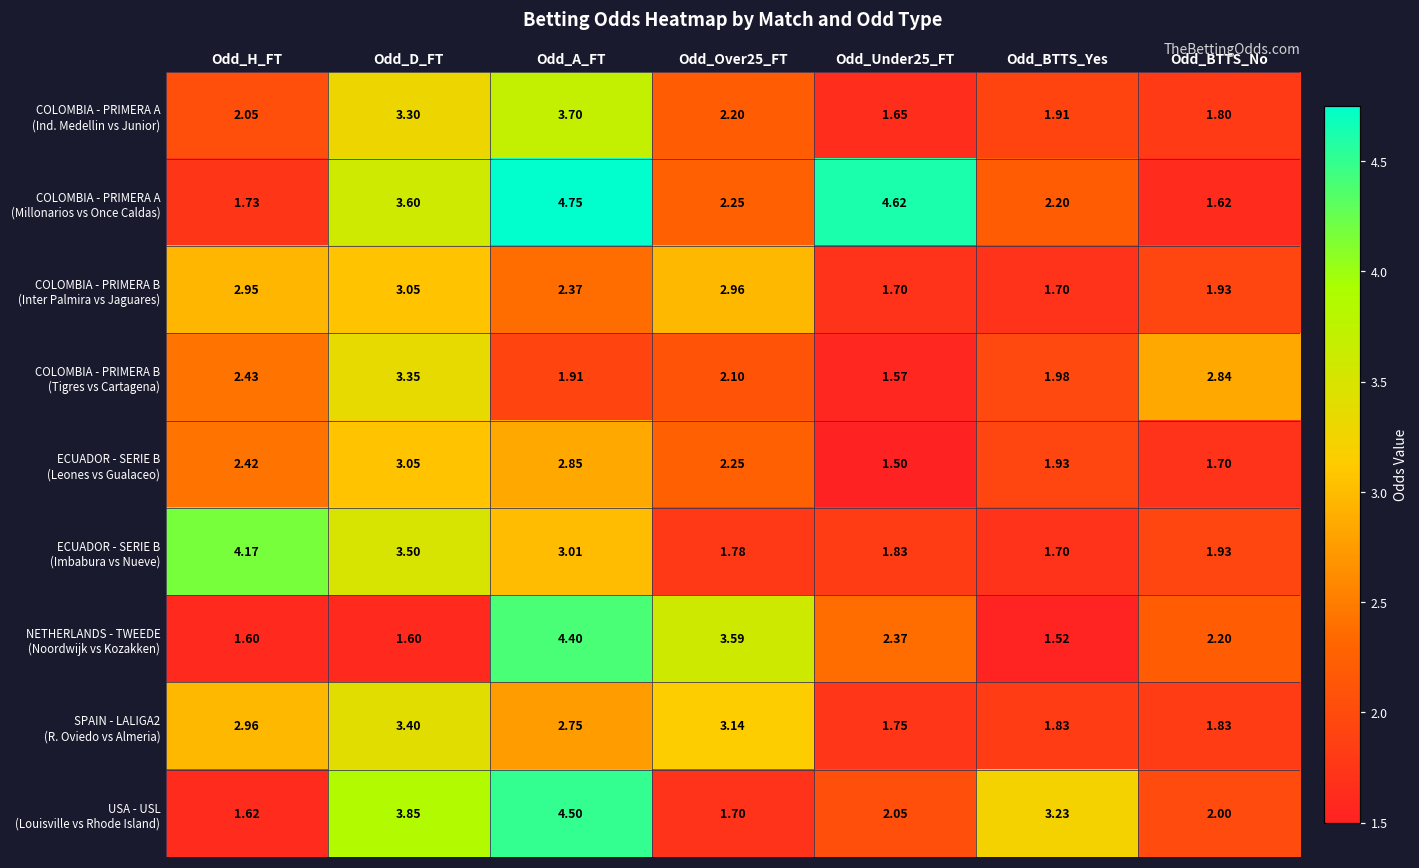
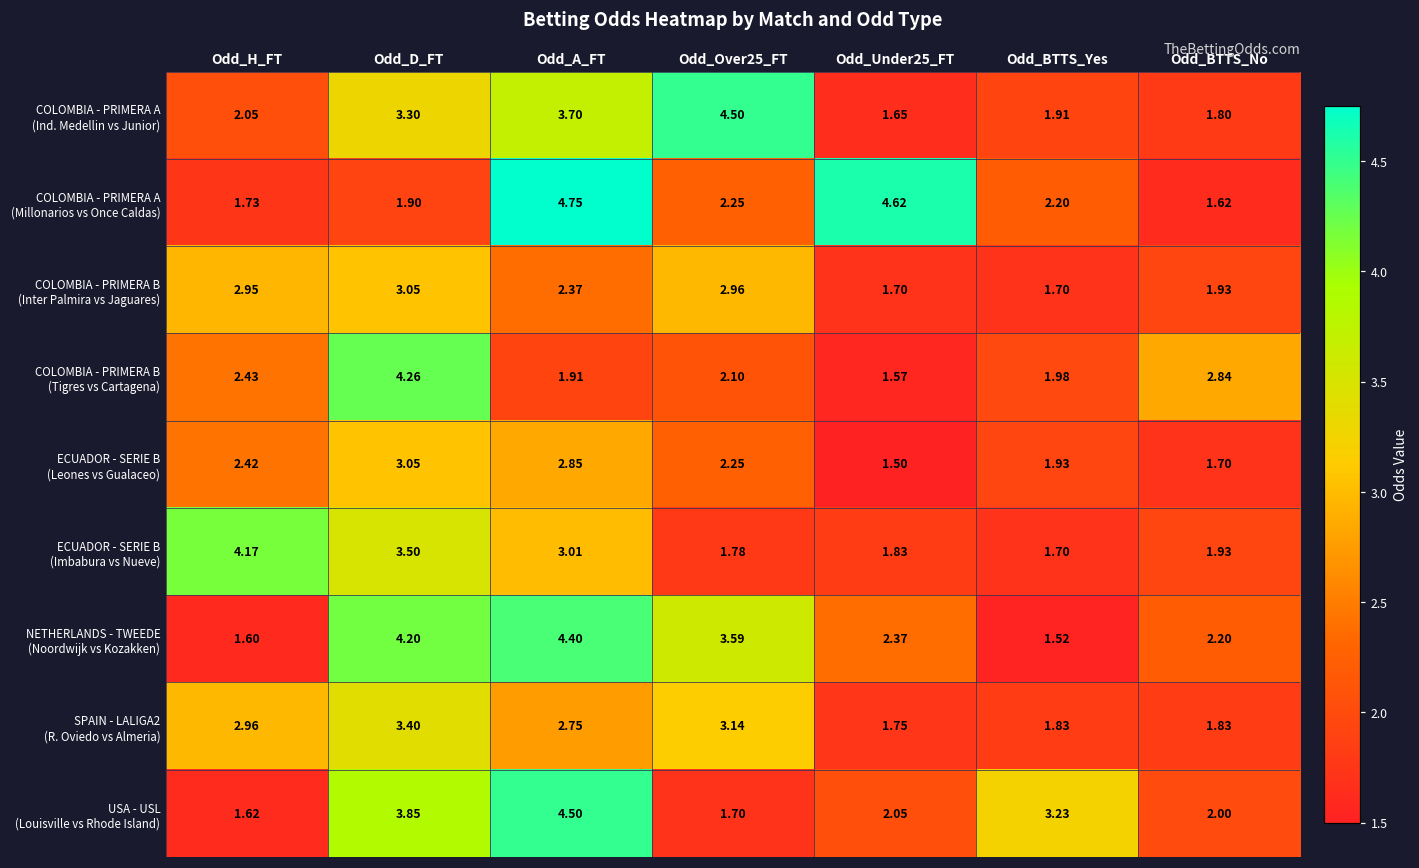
  {
    "COLOMBIA - PRIMERA A (Ind. Medellin vs Junior)": {
      "Odd_H_FT": 2.05,
      "Odd_D_FT": 3.30,
      "Odd_A_FT": 3.70,
-     "Odd_Over25_FT": 2.20,
+     "Odd_Over25_FT": 4.50,
      "Odd_Under25_FT": 1.65,
      "Odd_BTTS_Yes": 1.91,
      "Odd_BTTS_No": 1.80
    },
    "COLOMBIA - PRIMERA A (Millonarios vs Once Caldas)": {
      "Odd_H_FT": 1.73,
-     "Odd_D_FT": 3.60,
+     "Odd_D_FT": 1.90,
      "Odd_A_FT": 4.75,
      "Odd_Over25_FT": 2.25,
      "Odd_Under25_FT": 4.62,
      "Odd_BTTS_Yes": 2.20,
      "Odd_BTTS_No": 1.62
    },
    "COLOMBIA - PRIMERA B (Inter Palmira vs Jaguares)": {
      "Odd_H_FT": 2.95,
      "Odd_D_FT": 3.05,
      "Odd_A_FT": 2.37,
      "Odd_Over25_FT": 2.96,
      "Odd_Under25_FT": 1.70,
      "Odd_BTTS_Yes": 1.70,
      "Odd_BTTS_No": 1.93
    },
    "COLOMBIA - PRIMERA B (Tigres vs Cartagena)": {
      "Odd_H_FT": 2.43,
-     "Odd_D_FT": 3.35,
+     "Odd_D_FT": 4.26,
      "Odd_A_FT": 1.91,
      "Odd_Over25_FT": 2.10,
      "Odd_Under25_FT": 1.57,
      "Odd_BTTS_Yes": 1.98,
      "Odd_BTTS_No": 2.84
    },
    "ECUADOR - SERIE B (Leones vs Gualaceo)": {
      "Odd_H_FT": 2.42,
      "Odd_D_FT": 3.05,
      "Odd_A_FT": 2.85,
      "Odd_Over25_FT": 2.25,
      "Odd_Under25_FT": 1.50,
      "Odd_BTTS_Yes": 1.93,
      "Odd_BTTS_No": 1.70
    },
    "ECUADOR - SERIE B (Imbabura vs Nueve)": {
      "Odd_H_FT": 4.17,
      "Odd_D_FT": 3.50,
      "Odd_A_FT": 3.01,
      "Odd_Over25_FT": 1.78,
      "Odd_Under25_FT": 1.83,
      "Odd_BTTS_Yes": 1.70,
      "Odd_BTTS_No": 1.93
    },
    "NETHERLANDS - TWEEDE (Noordwijk vs Kozakken)": {
      "Odd_H_FT": 1.60,
-     "Odd_D_FT": 1.60,
+     "Odd_D_FT": 4.20,
      "Odd_A_FT": 4.40,
      "Odd_Over25_FT": 3.59,
      "Odd_Under25_FT": 2.37,
      "Odd_BTTS_Yes": 1.52,
      "Odd_BTTS_No": 2.20
    },
    "SPAIN - LALIGA2 (R. Oviedo vs Almeria)": {
      "Odd_H_FT": 2.96,
      "Odd_D_FT": 3.40,
      "Odd_A_FT": 2.75,
      "Odd_Over25_FT": 3.14,
      "Odd_Under25_FT": 1.75,
      "Odd_BTTS_Yes": 1.83,
      "Odd_BTTS_No": 1.83
    },
    "USA - USL (Louisville vs Rhode Island)": {
      "Odd_H_FT": 1.62,
      "Odd_D_FT": 3.85,
      "Odd_A_FT": 4.50,
      "Odd_Over25_FT": 1.70,
      "Odd_Under25_FT": 2.05,
      "Odd_BTTS_Yes": 3.23,
      "Odd_BTTS_No": 2.00
    }
  }
